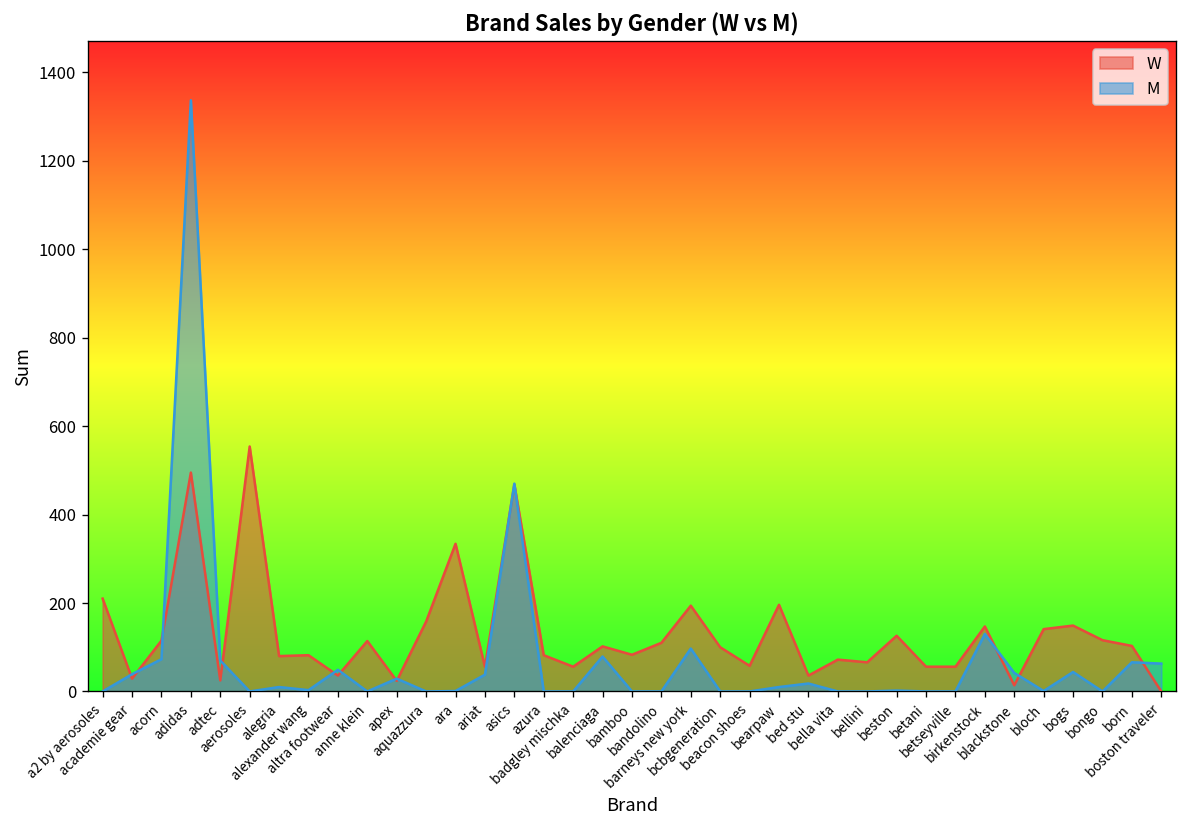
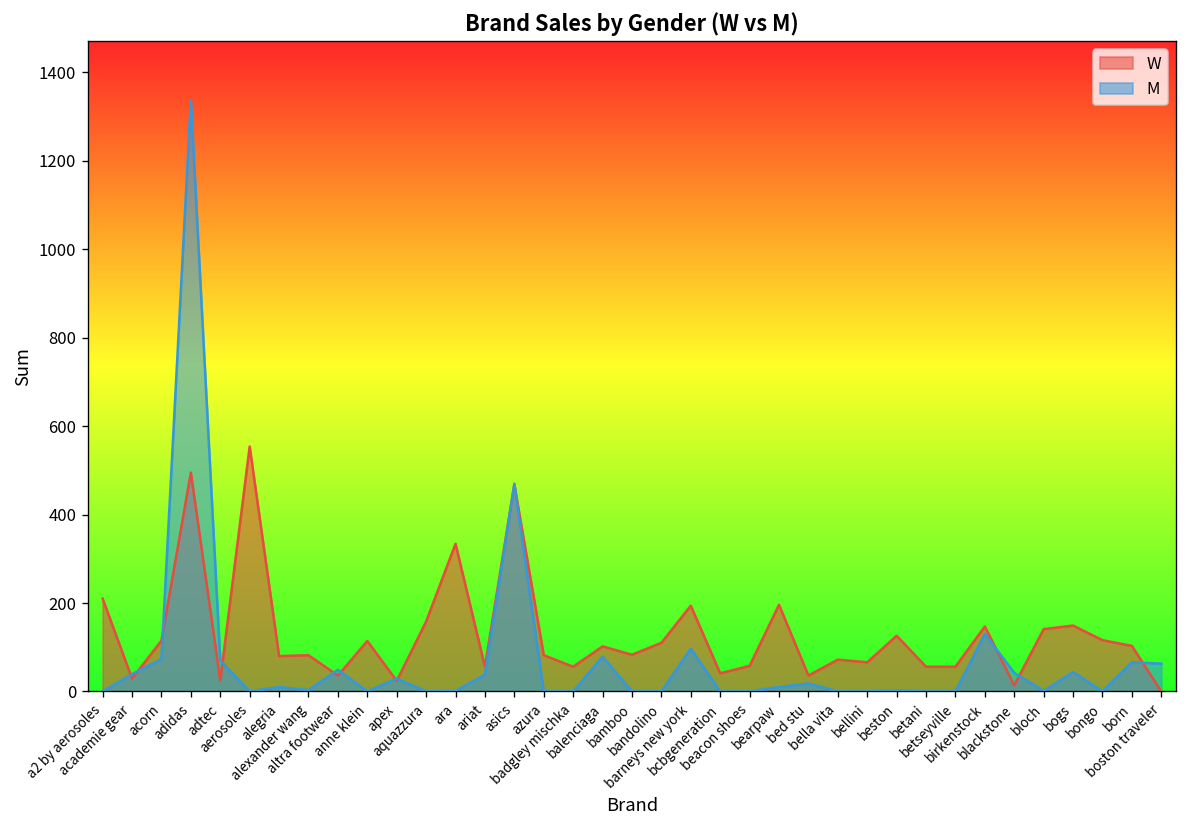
  {
    "W": {
      "a2 by aerosoles": 210,
      "academie gear": 30,
      "acorn": 120,
      "adidas": 500,
      "adtec": 30,
      "aerosoles": 550,
      "alegria": 80,
      "alexander wang": 80,
      "altra footwear": 40,
      "anne klein": 110,
      "aquazzura": 160,
      "ara": 330,
      "ariat": 60,
      "azura": 80,
      "badgley mischka": 60,
      "balenciaga": 100,
      "bamboo": 80,
      "bandolino": 110,
      "barneys new york": 190,
-     "bcbgeneration": 100,
+     "bcbgeneration": 40,
      "beacon shoes": 60,
      "bearpaw": 200,
      "bed stu": 40,
      "bella vita": 70,
      "bellini": 70,
      "beston": 130,
      "betani": 60,
      "betseyville": 60,
      "birkenstock": 150,
      "blackstone": 10,
      "bloch": 140,
      "bogs": 150,
      "bongo": 120,
      "born": 100,
      "boston traveler": 0
    },
    "M": {
      "a2 by aerosoles": 0,
      "academie gear": 40,
      "acorn": 70,
      "adidas": 1340,
      "adtec": 70,
      "aerosoles": 0,
      "alegria": 10,
      "alexander wang": 0,
      "altra footwear": 50,
      "anne klein": 0,
      "aquazzura": 0,
      "ara": 0,
      "ariat": 40,
      "azura": 0,
      "badgley mischka": 0,
      "balenciaga": 80,
      "bamboo": 0,
      "bandolino": 0,
      "barneys new york": 100,
      "bcbgeneration": 0,
      "beacon shoes": 0,
      "bearpaw": 10,
      "bed stu": 20,
      "bella vita": 0,
      "bellini": 0,
      "beston": 0,
      "betani": 0,
      "betseyville": 0,
      "birkenstock": 130,
      "blackstone": 40,
      "bloch": 0,
      "bogs": 40,
      "bongo": 0,
      "born": 70,
      "boston traveler": 60
    }
  }
